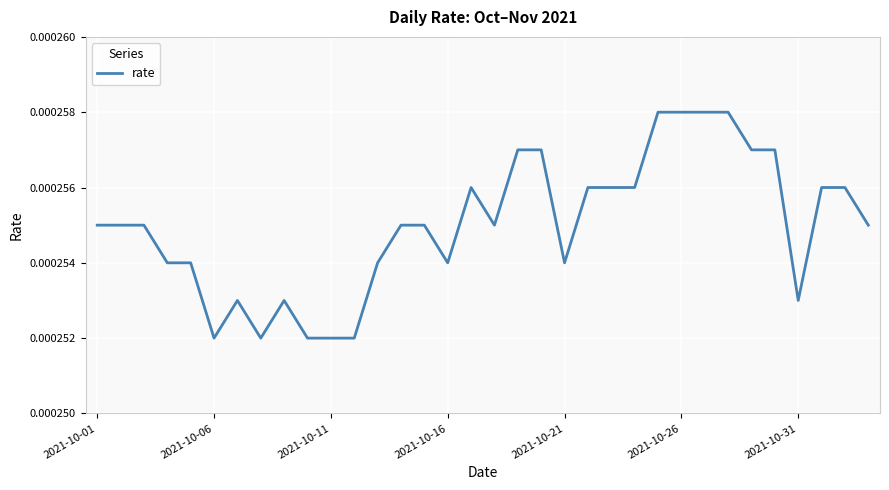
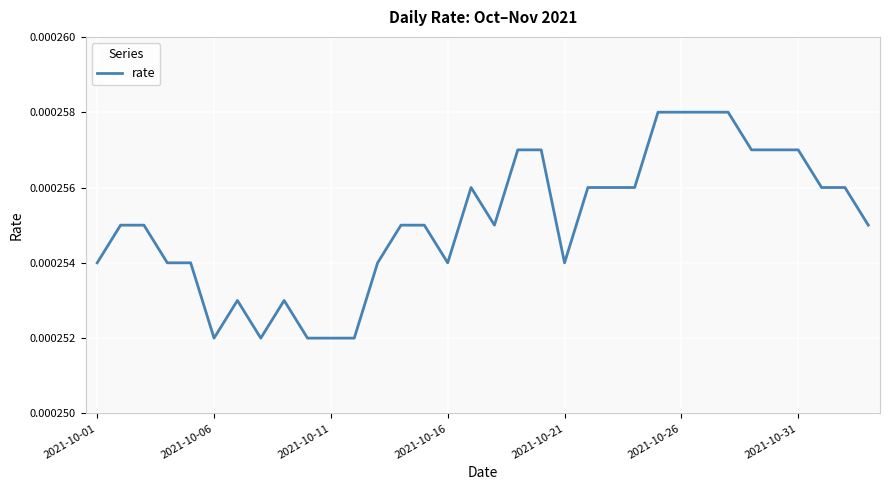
  {
-   "2021-10-01": 0.000255,
+   "2021-10-01": 0.000254,
    "2021-10-06": 0.000252,
    "2021-10-11": 0.000252,
    "2021-10-16": 0.000254,
    "2021-10-21": 0.000254,
    "2021-10-26": 0.000258,
-   "2021-10-31": 0.000253
+   "2021-10-31": 0.000257
  }
